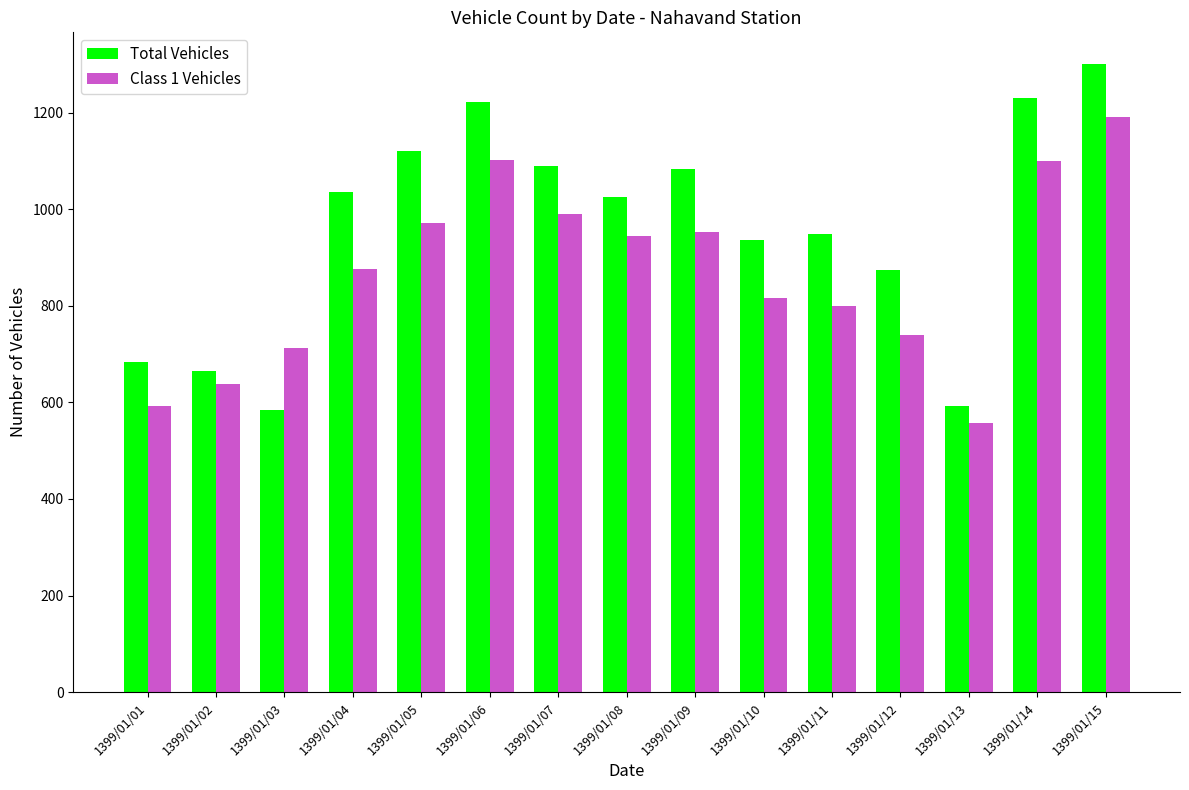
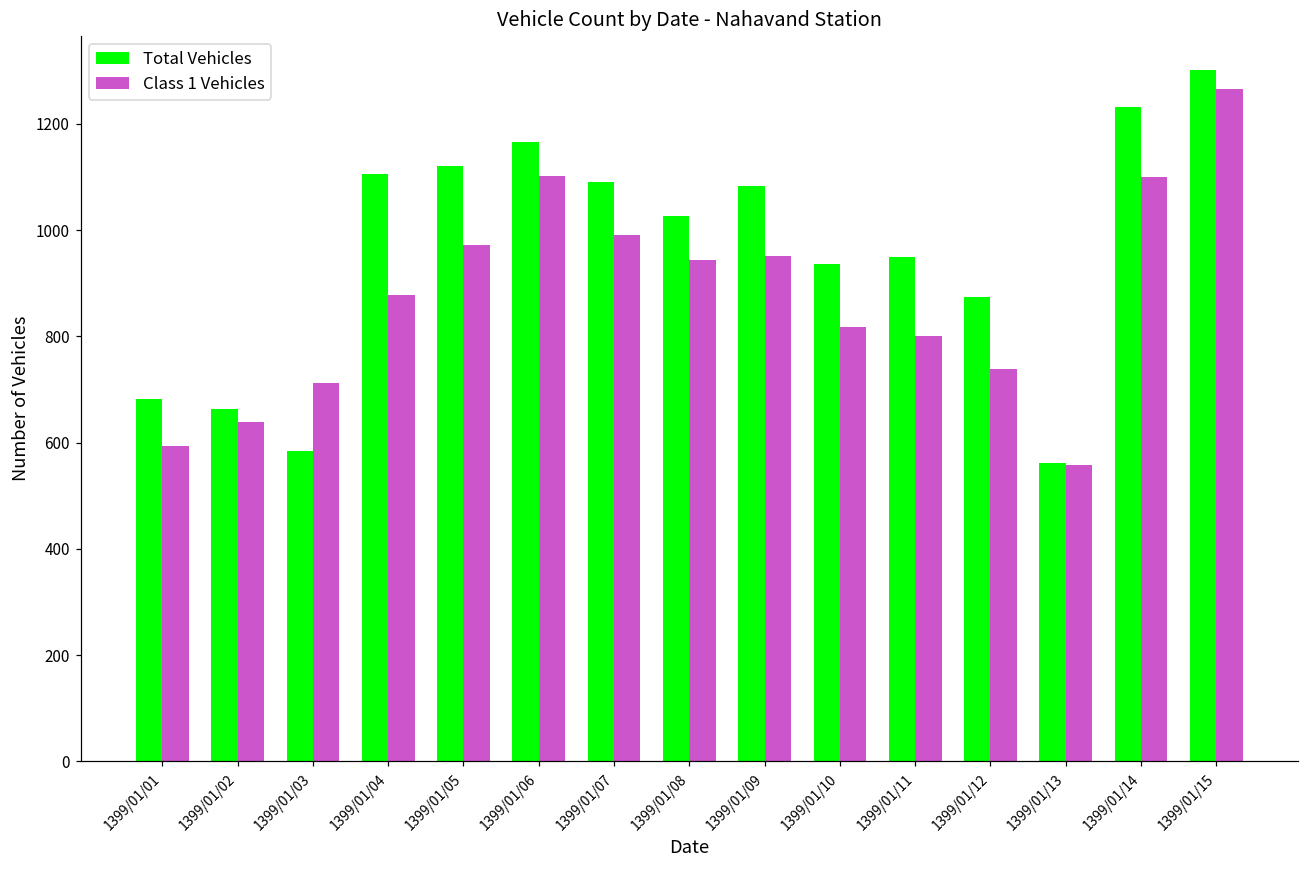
  {
    "Total Vehicles": {
      "1399/01/01": 680,
      "1399/01/02": 660,
      "1399/01/03": 590,
-     "1399/01/04": 1040,
+     "1399/01/04": 1110,
      "1399/01/05": 1120,
-     "1399/01/06": 1220,
+     "1399/01/06": 1170,
      "1399/01/07": 1090,
      "1399/01/08": 1030,
      "1399/01/09": 1080,
      "1399/01/10": 940,
      "1399/01/11": 950,
      "1399/01/12": 870,
-     "1399/01/13": 590,
+     "1399/01/13": 560,
      "1399/01/14": 1230,
      "1399/01/15": 1300
    },
    "Class 1 Vehicles": {
      "1399/01/01": 590,
      "1399/01/02": 640,
      "1399/01/03": 710,
      "1399/01/04": 880,
      "1399/01/05": 970,
      "1399/01/06": 1100,
      "1399/01/07": 990,
      "1399/01/08": 940,
      "1399/01/09": 950,
      "1399/01/10": 820,
      "1399/01/11": 800,
      "1399/01/12": 740,
      "1399/01/13": 560,
      "1399/01/14": 1100,
-     "1399/01/15": 1190
+     "1399/01/15": 1270
    }
  }
